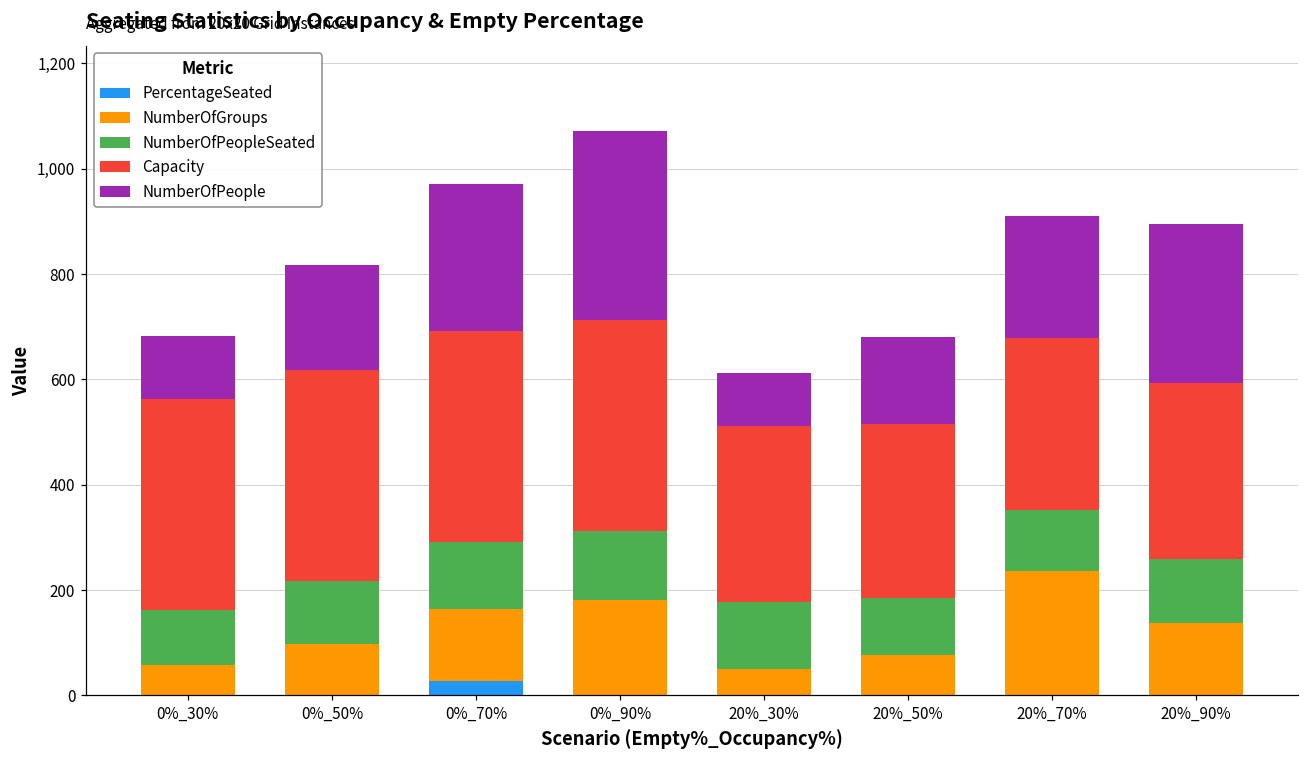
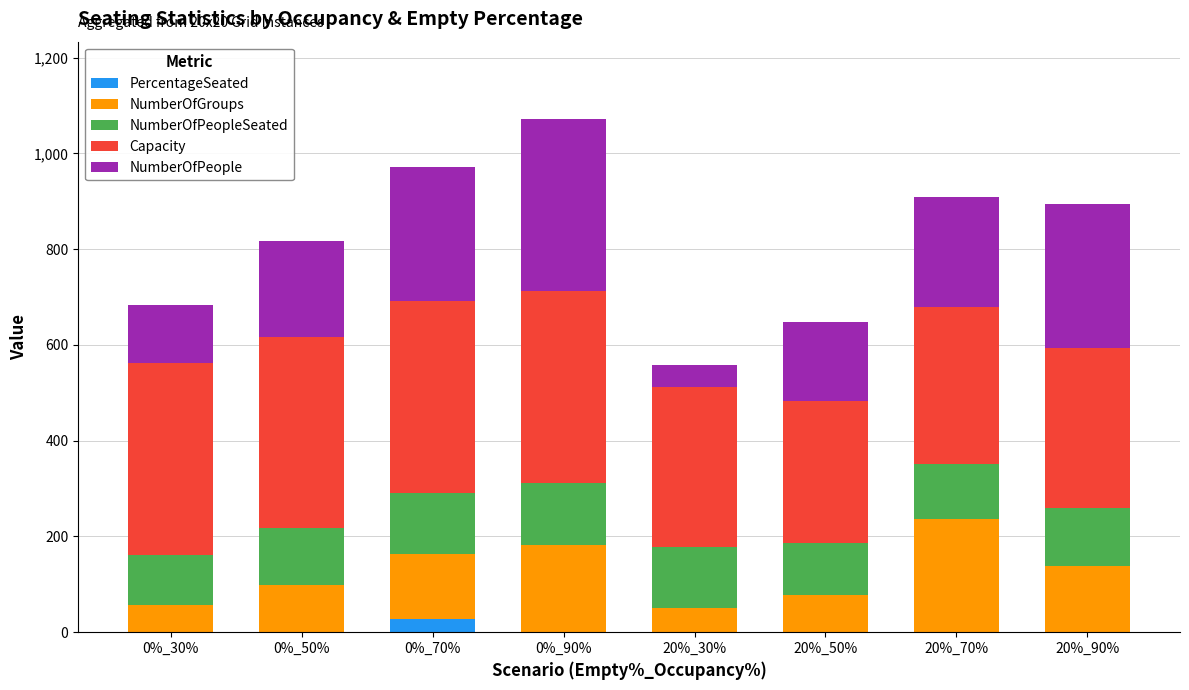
  {
    "PercentageSeated": {
      "0%_70%": 30
    },
    "NumberOfGroups": {
      "0%_30%": 60,
      "0%_50%": 100,
      "0%_70%": 140,
      "0%_90%": 180,
      "20%_30%": 50,
      "20%_50%": 80,
      "20%_70%": 240,
      "20%_90%": 140
    },
    "NumberOfPeopleSeated": {
      "0%_30%": 100,
      "0%_50%": 120,
      "0%_70%": 130,
      "0%_90%": 130,
      "20%_30%": 130,
      "20%_50%": 110,
      "20%_70%": 110,
      "20%_90%": 120
    },
    "Capacity": {
      "0%_30%": 400,
      "0%_50%": 400,
      "0%_70%": 400,
      "0%_90%": 400,
      "20%_30%": 330,
-     "20%_50%": 330,
+     "20%_50%": 300,
      "20%_70%": 330,
      "20%_90%": 330
    },
    "NumberOfPeople": {
      "0%_30%": 120,
      "0%_50%": 200,
      "0%_70%": 280,
      "0%_90%": 360,
-     "20%_30%": 100,
+     "20%_30%": 50,
      "20%_50%": 170,
      "20%_70%": 230,
      "20%_90%": 300
    }
  }
